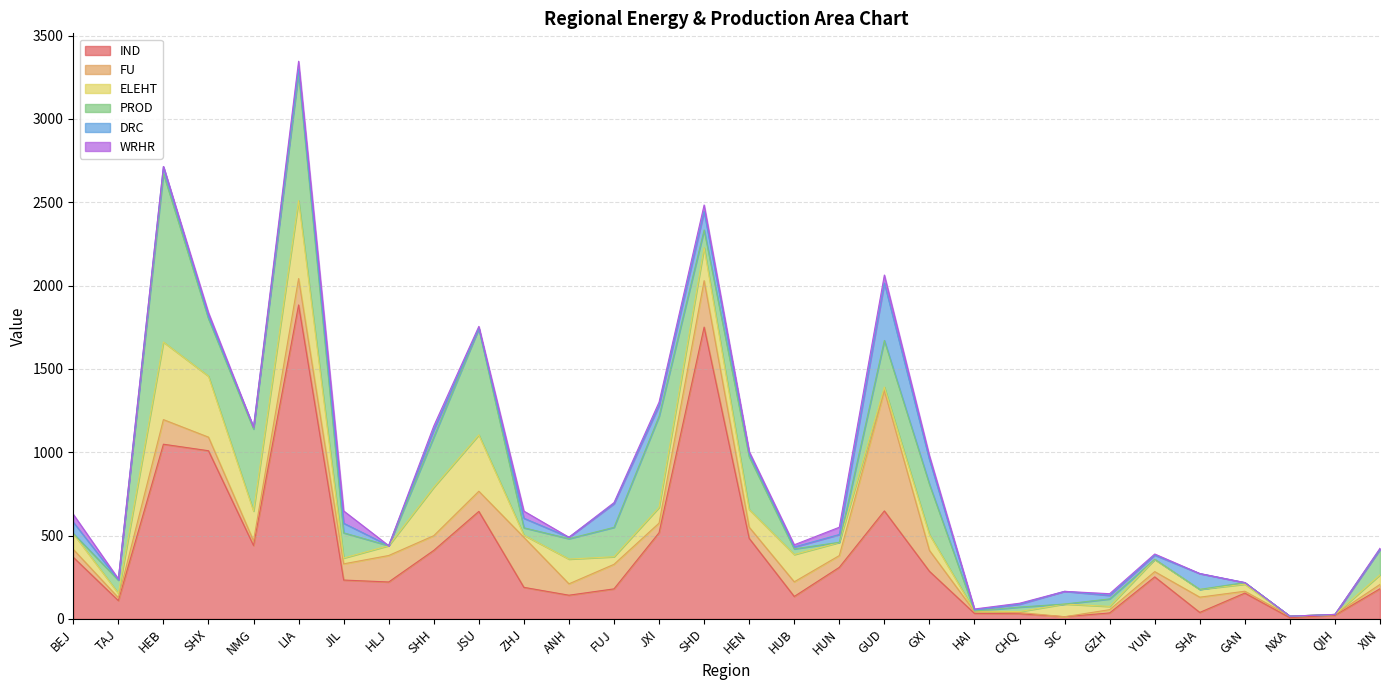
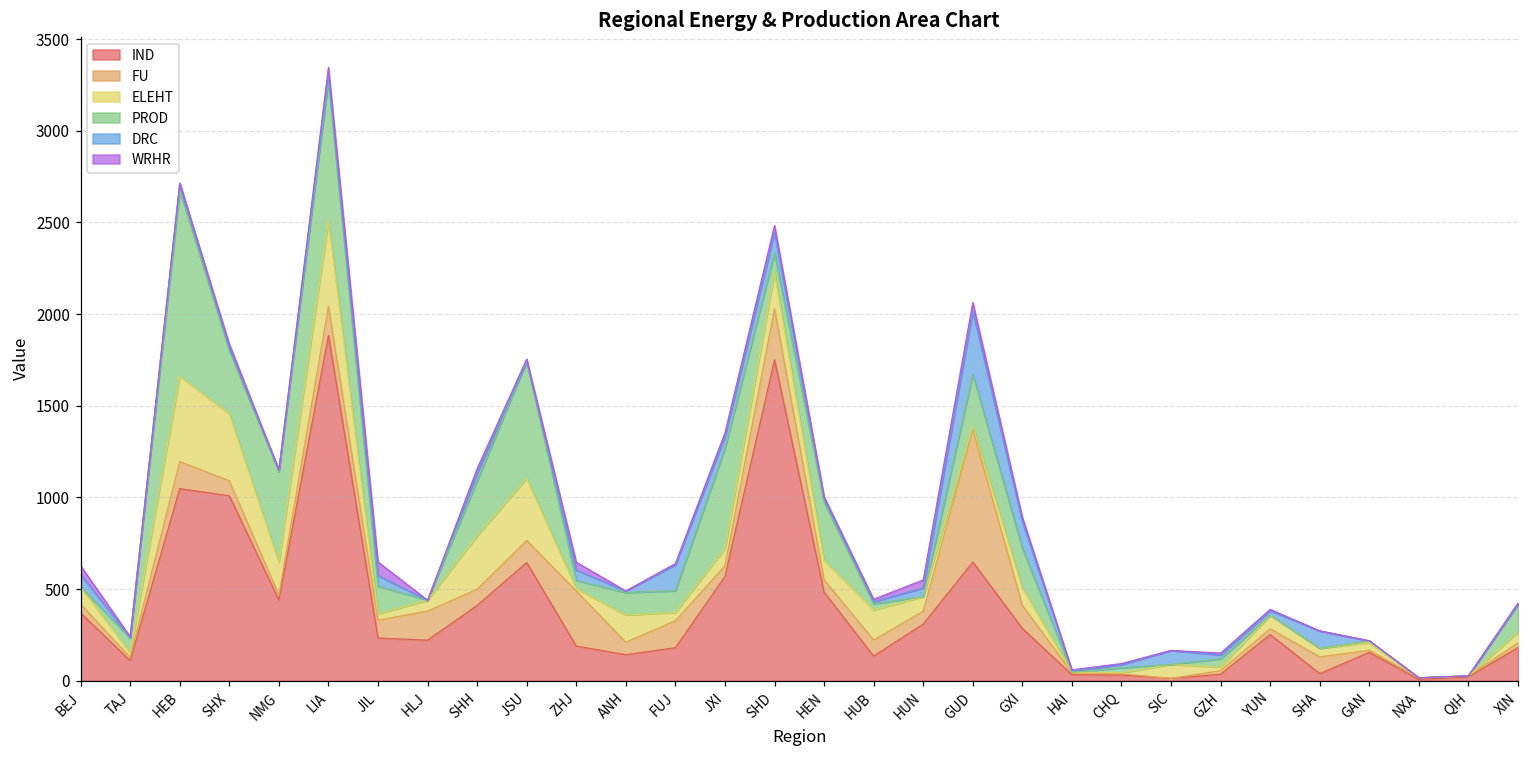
  {
    "IND": {
      "BEJ": 370,
      "TAJ": 110,
      "HEB": 1050,
      "SHX": 1010,
      "NMG": 440,
      "LIA": 1880,
      "JIL": 230,
      "HLJ": 220,
      "SHH": 410,
      "JSU": 650,
      "ZHJ": 190,
      "ANH": 140,
      "FUJ": 180,
-     "JXI": 520,
+     "JXI": 570,
      "SHD": 1750,
      "HEN": 480,
      "HUB": 130,
      "HUN": 310,
      "GUD": 650,
      "GXI": 290,
      "GZH": 40,
      "YUN": 250,
      "SHA": 40,
      "XIN": 180
    },
    "PROD": {
      "HEB": 1010,
      "LIA": 760,
      "JIL": 150,
      "SHH": 300,
      "ZHJ": 40,
-     "FUJ": 180,
+     "FUJ": 120,
      "JXI": 550,
      "SHD": 110,
      "HEN": 320,
      "GUD": 280,
-     "GXI": 300,
+     "GXI": 220,
      "CHQ": 30,
      "GZH": 50
    },
    "DRC": {
      "BEJ": 70,
      "LIA": 20,
      "JIL": 60,
      "SHH": 40,
      "ZHJ": 60,
      "JXI": 60,
      "SHD": 110,
      "HUN": 50,
      "GUD": 340,
      "GXI": 150
    },
    "WRHR": {
      "BEJ": 50,
      "SHX": 20,
      "LIA": 50,
      "JIL": 70,
      "SHH": 20,
      "ZHJ": 40,
      "JXI": 20,
      "SHD": 40,
      "HUN": 40,
      "GUD": 50,
      "GXI": 20
    }
  }
